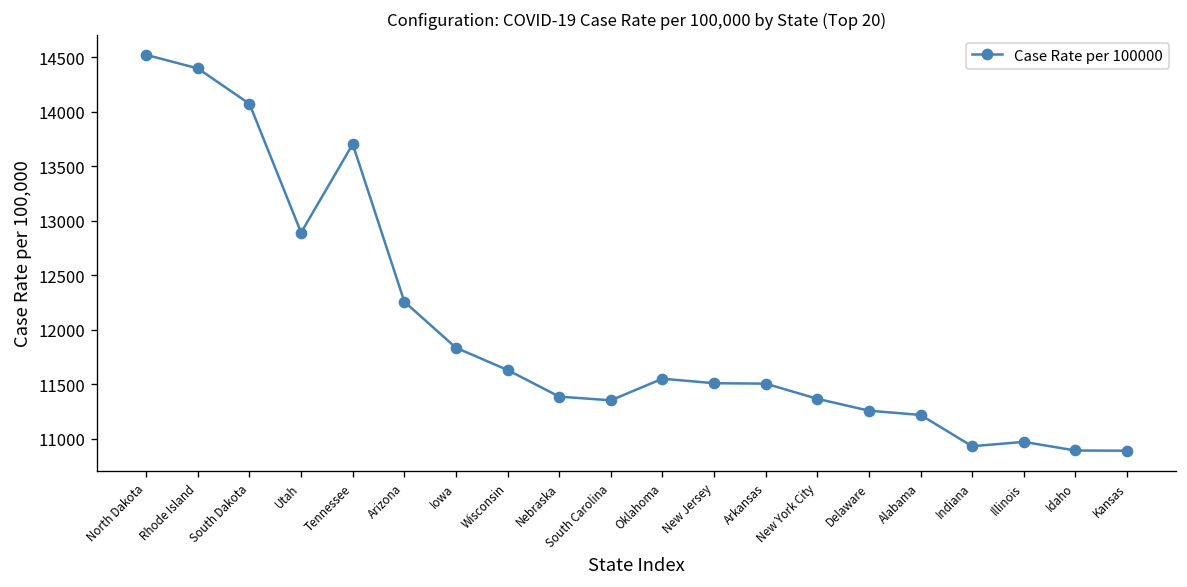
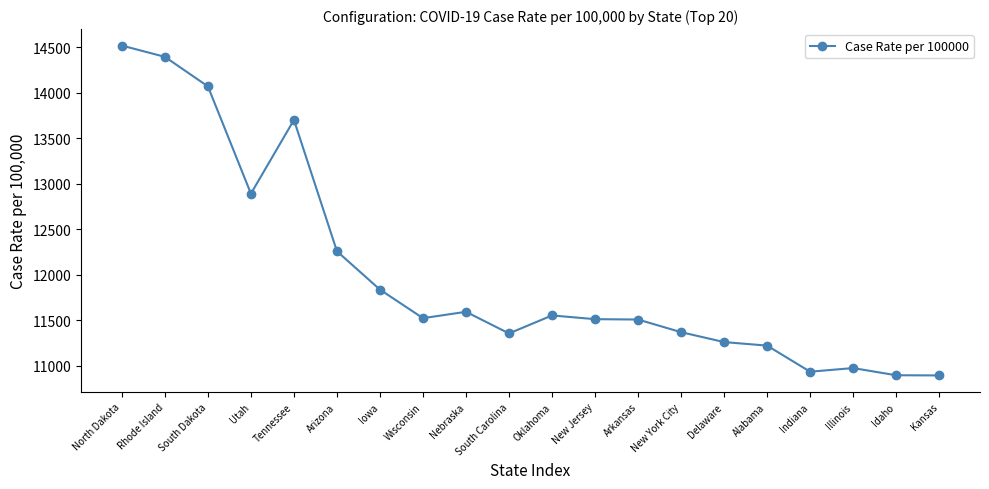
  {
    "North Dakota": 14500,
    "Rhode Island": 14400,
    "South Dakota": 14100,
    "Utah": 12900,
    "Tennessee": 13700,
    "Arizona": 12300,
    "Iowa": 11800,
-   "Wisconsin": 11600,
-   "Nebraska": 11400,
+   "Wisconsin": 11500,
+   "Nebraska": 11600,
    "South Carolina": 11400,
    "Oklahoma": 11600,
    "New Jersey": 11500,
    "Arkansas": 11500,
    "New York City": 11400,
    "Delaware": 11300,
    "Alabama": 11200,
    "Indiana": 10900,
    "Illinois": 11000,
    "Idaho": 10900,
    "Kansas": 10900
  }
